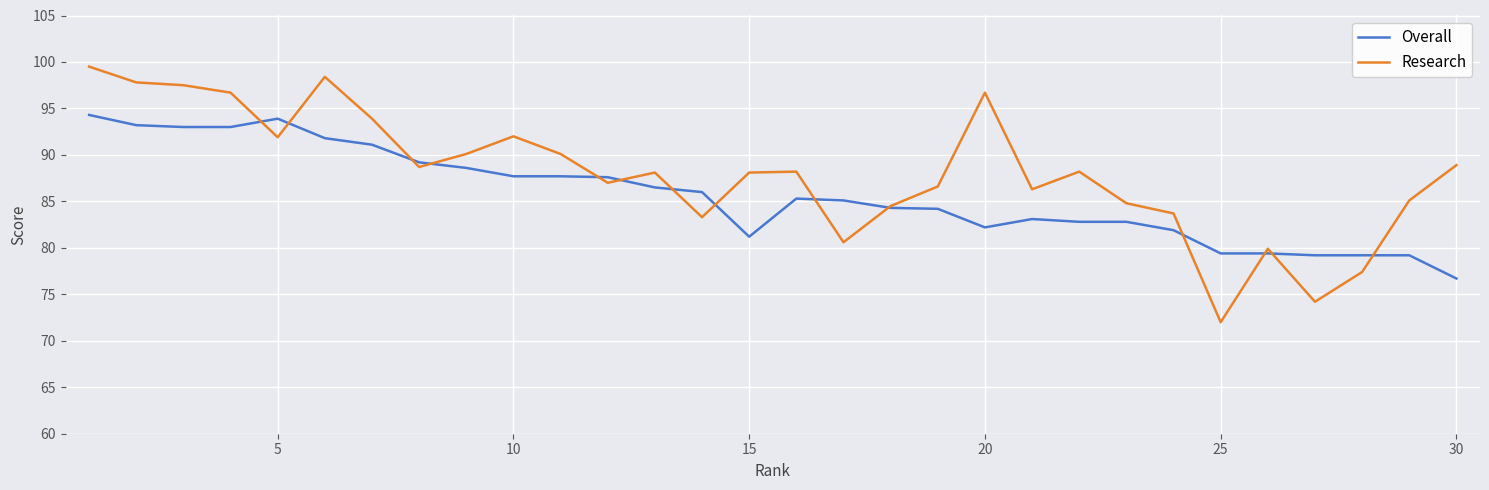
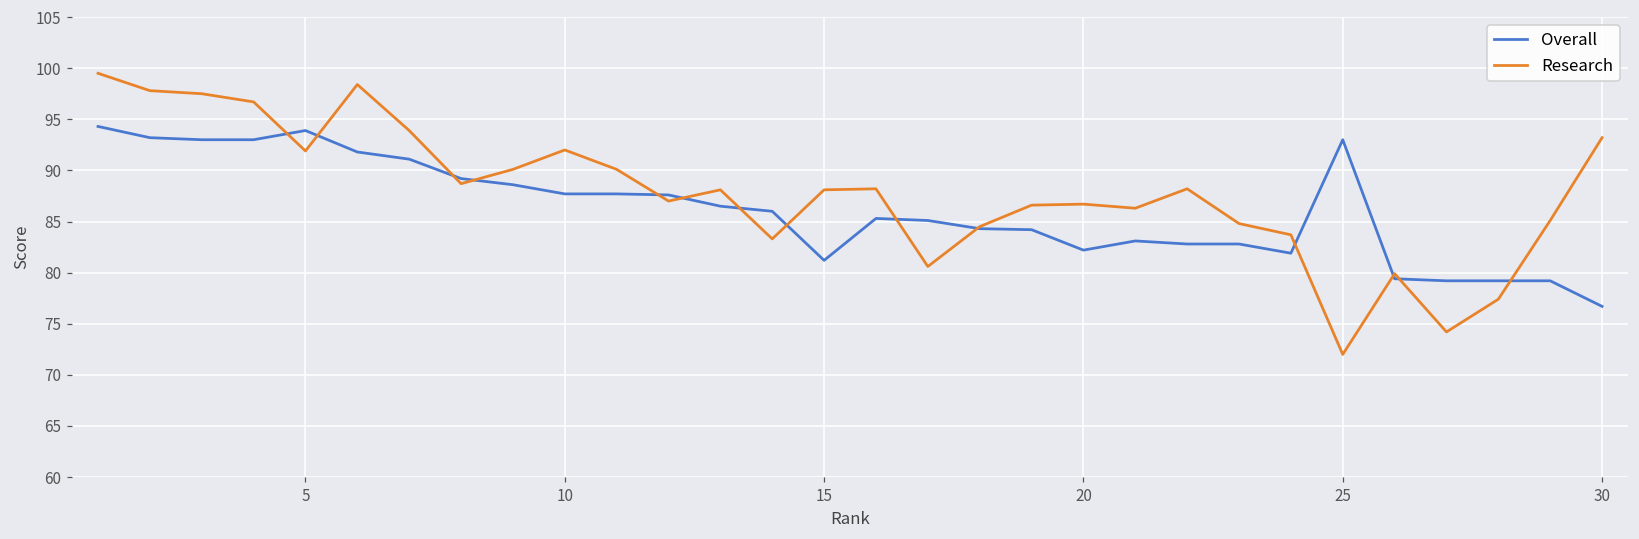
  {
    "Overall": {
      "5": 94,
      "10": 88,
      "15": 81,
      "20": 82,
-     "25": 79,
+     "25": 93,
      "30": 77
    },
    "Research": {
      "5": 92,
      "10": 92,
      "15": 88,
-     "20": 97,
+     "20": 87,
      "25": 72,
-     "30": 89
+     "30": 93
    }
  }
